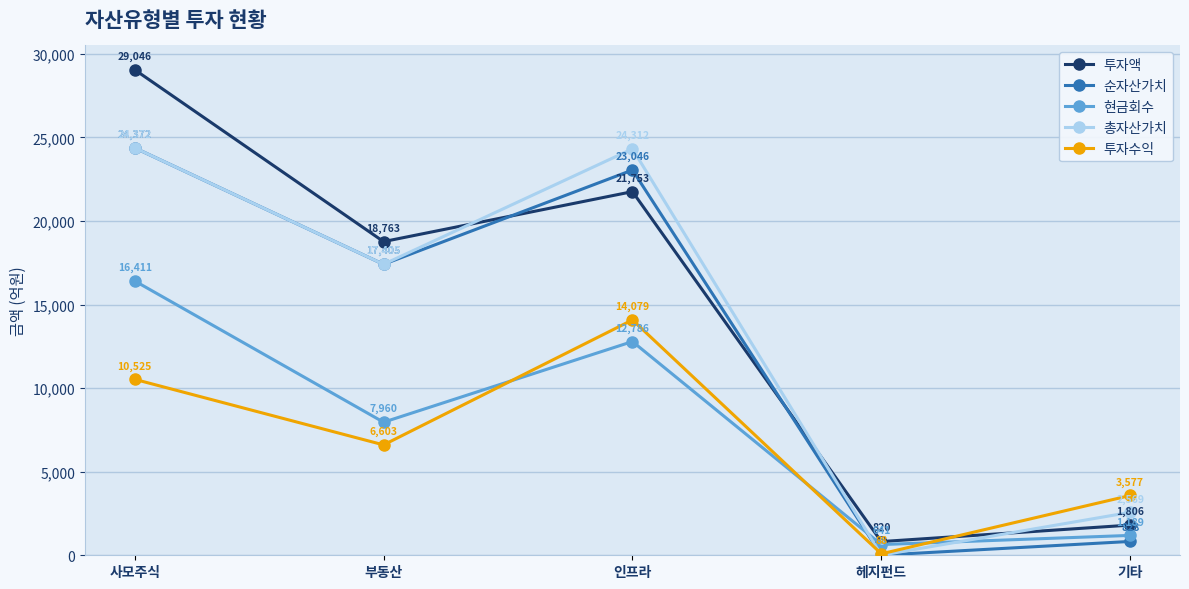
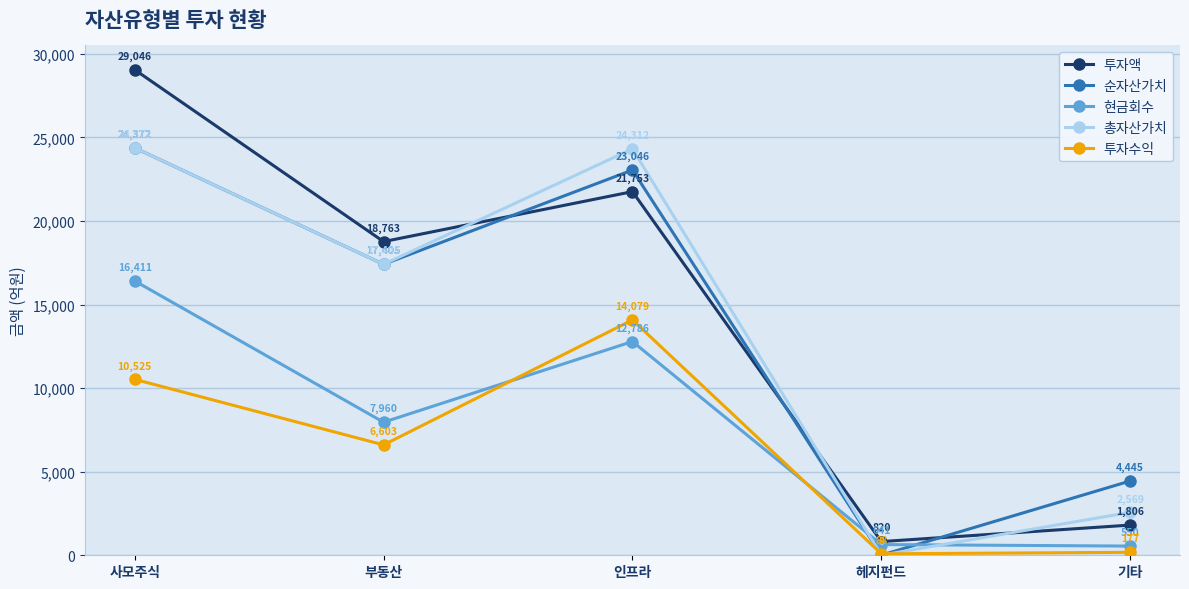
  {
    "투자액": {
      "사모주식": "29,046",
      "부동산": "18,763",
      "인프라": "21,753"
    },
    "순자산가치": {
-     "기타": "828"
+     "기타": "4,445"
    },
    "현금회수": {
      "사모주식": "16,411",
      "부동산": "7,960",
      "인프라": "12,786",
-     "기타": "1,189"
+     "기타": "550"
    },
    "총자산가치": {
      "인프라": "24,312"
    },
    "투자수익": {
      "사모주식": "10,525",
      "부동산": "6,603",
      "인프라": "14,079",
-     "기타": "3,577"
+     "기타": "177"
    }
  }
